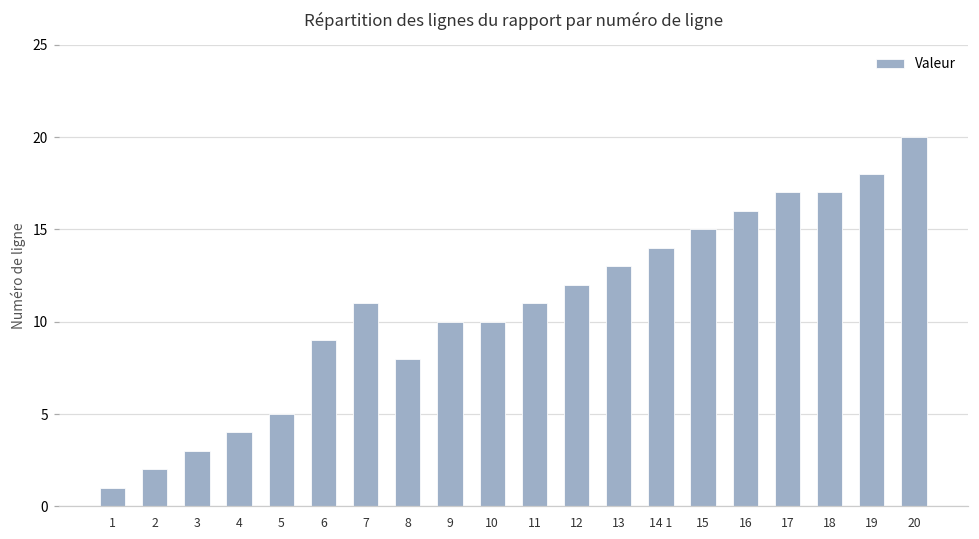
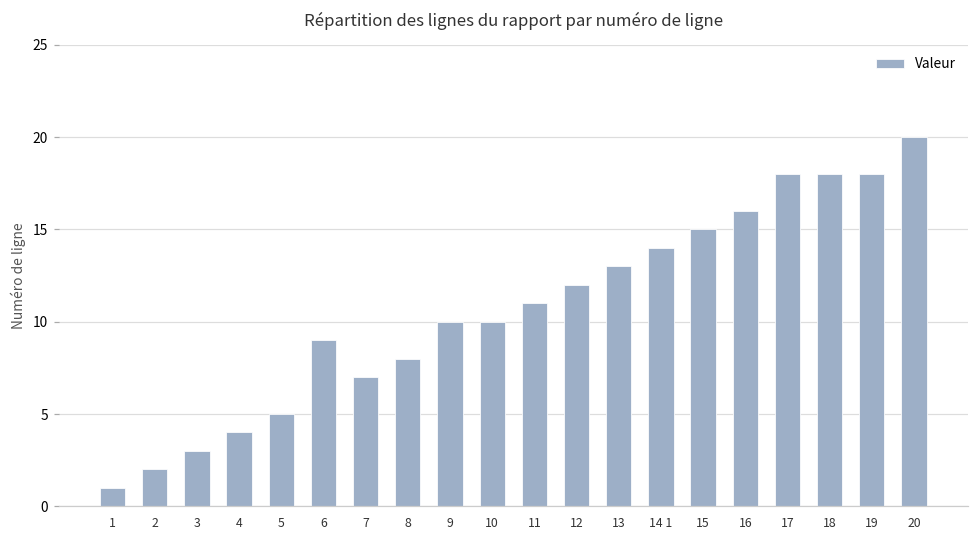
  {
    "1": 1,
    "2": 2,
    "3": 3,
    "4": 4,
    "5": 5,
    "6": 9,
-   "7": 11,
+   "7": 7,
    "8": 8,
    "9": 10,
    "10": 10,
    "11": 11,
    "12": 12,
    "13": 13,
    "14 1": 14,
    "15": 15,
    "16": 16,
-   "17": 17,
-   "18": 17,
+   "17": 18,
+   "18": 18,
    "19": 18,
    "20": 20
  }
